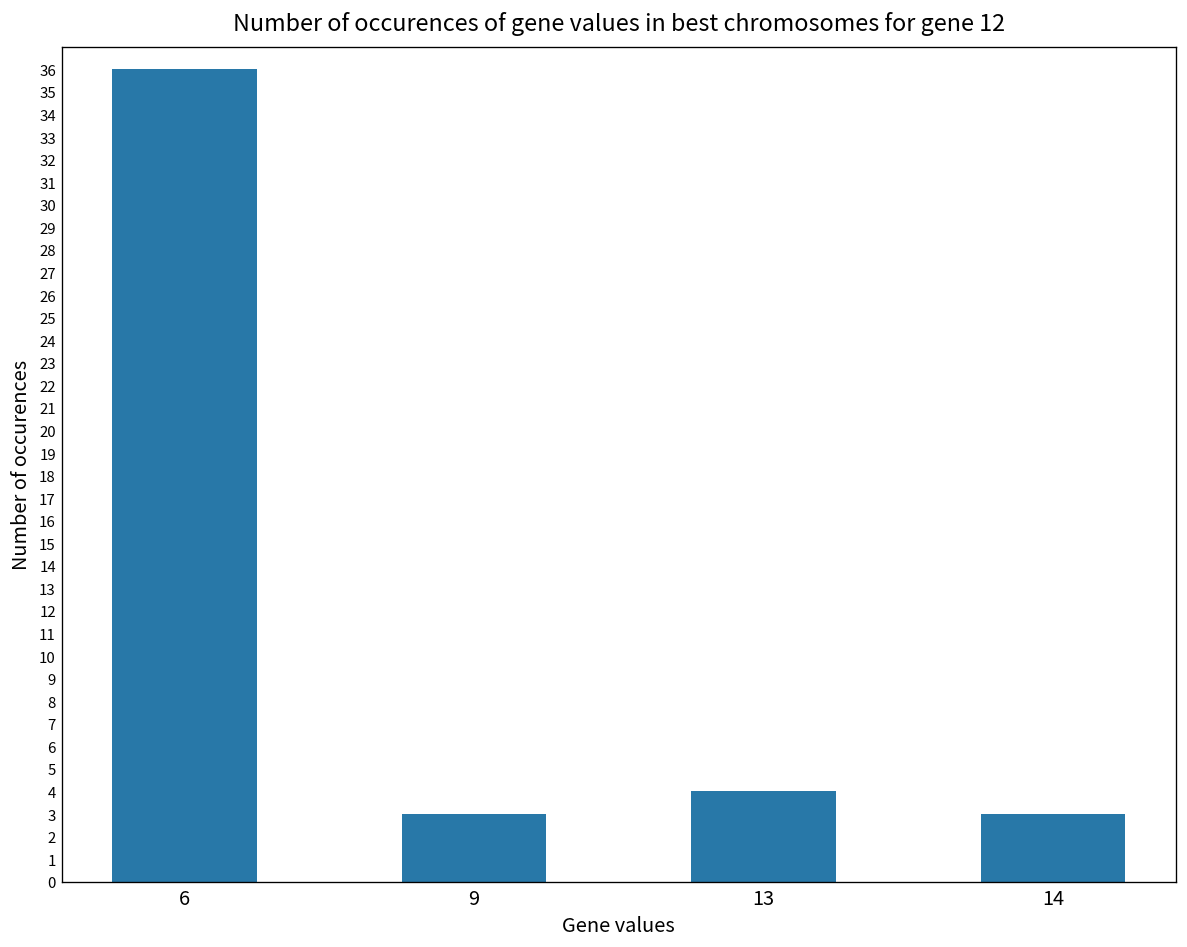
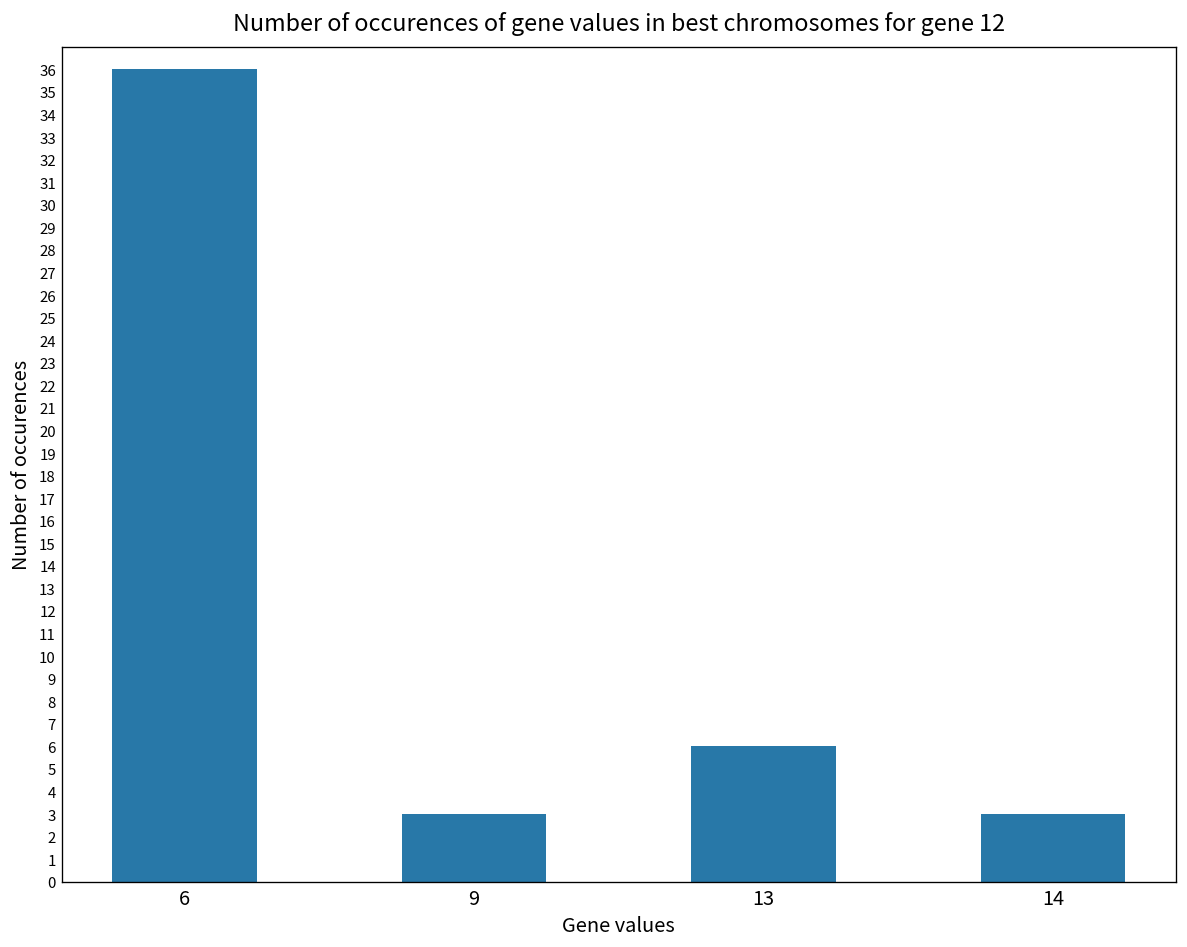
  {
    "6": 36,
    "9": 3,
-   "13": 4,
+   "13": 6,
    "14": 3
  }
